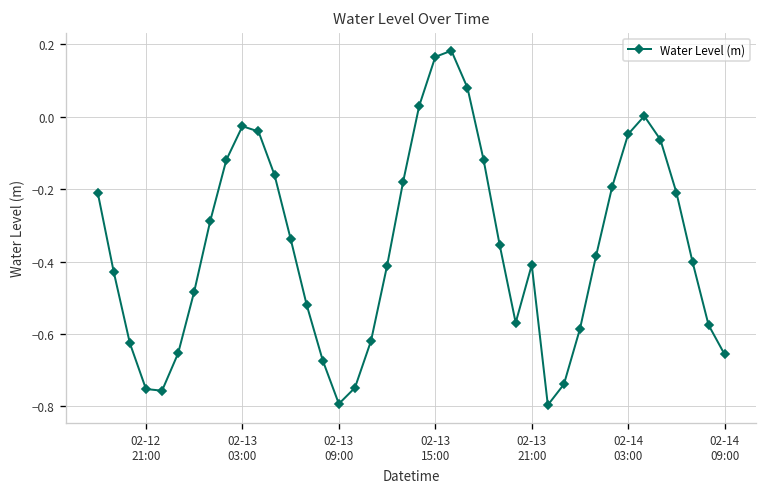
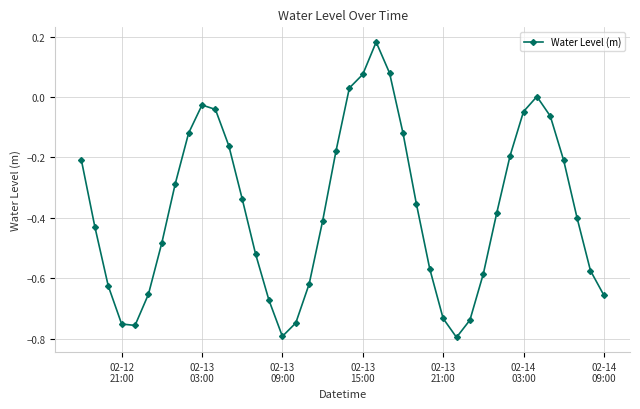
  {
    "02-12 21:00": -0.75,
    "02-13 03:00": -0.03,
    "02-13 09:00": -0.79,
-   "02-13 15:00": 0.17,
-   "02-13 21:00": -0.41,
+   "02-13 15:00": 0.07,
+   "02-13 21:00": -0.73,
    "02-14 03:00": -0.05,
    "02-14 09:00": -0.66
  }
